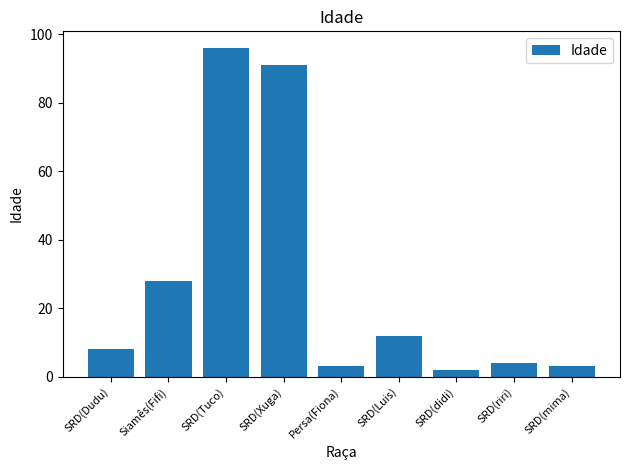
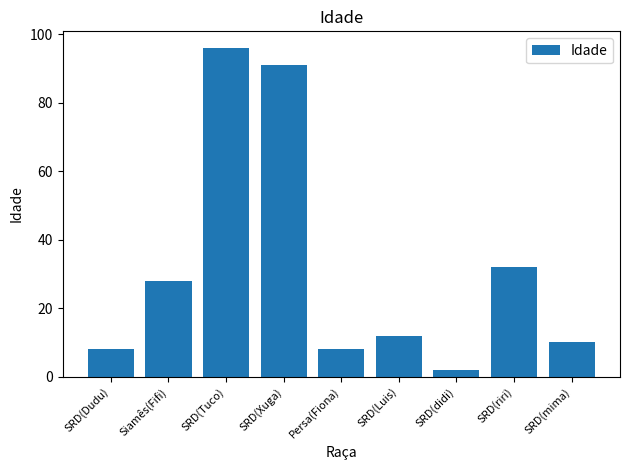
  {
    "SRD(Dudu)": 8,
    "Siamês(Fifi)": 28,
    "SRD(Tuco)": 96,
    "SRD(Xuga)": 91,
-   "Persa(Fiona)": 3,
+   "Persa(Fiona)": 8,
    "SRD(Luis)": 12,
    "SRD(didi)": 2,
-   "SRD(riri)": 4,
-   "SRD(mima)": 3
+   "SRD(riri)": 32,
+   "SRD(mima)": 10
  }
